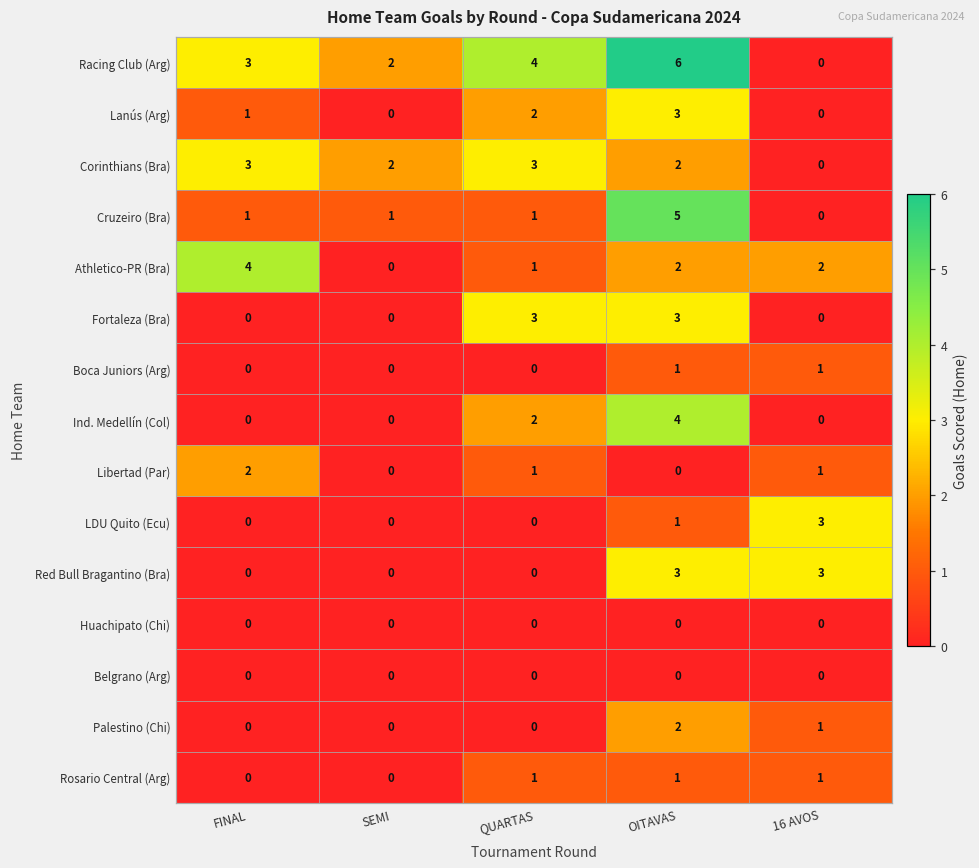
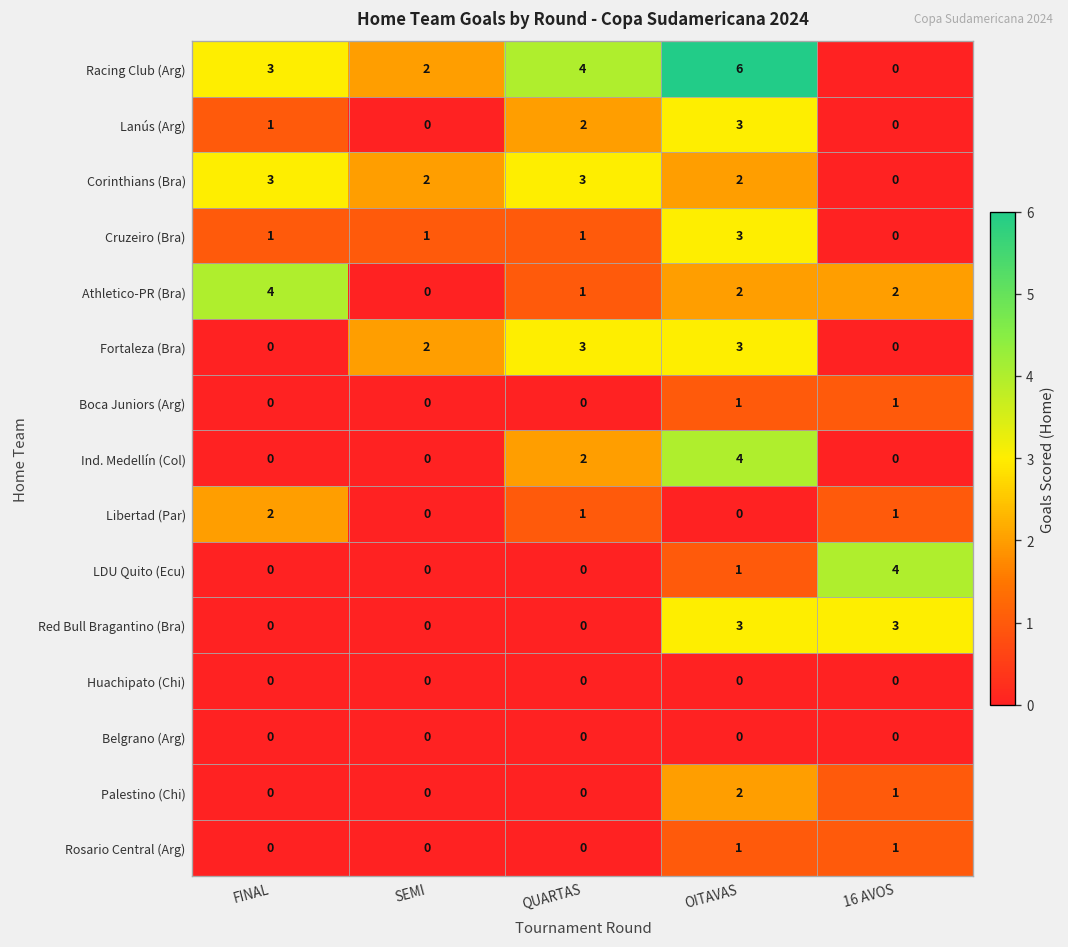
  {
    "Racing Club (Arg)": {
      "FINAL": 3,
      "SEMI": 2,
      "QUARTAS": 4,
      "OITAVAS": 6,
      "16 AVOS": 0
    },
    "Lanús (Arg)": {
      "FINAL": 1,
      "SEMI": 0,
      "QUARTAS": 2,
      "OITAVAS": 3,
      "16 AVOS": 0
    },
    "Corinthians (Bra)": {
      "FINAL": 3,
      "SEMI": 2,
      "QUARTAS": 3,
      "OITAVAS": 2,
      "16 AVOS": 0
    },
    "Cruzeiro (Bra)": {
      "FINAL": 1,
      "SEMI": 1,
      "QUARTAS": 1,
-     "OITAVAS": 5,
+     "OITAVAS": 3,
      "16 AVOS": 0
    },
    "Athletico-PR (Bra)": {
      "FINAL": 4,
      "SEMI": 0,
      "QUARTAS": 1,
      "OITAVAS": 2,
      "16 AVOS": 2
    },
    "Fortaleza (Bra)": {
      "FINAL": 0,
-     "SEMI": 0,
+     "SEMI": 2,
      "QUARTAS": 3,
      "OITAVAS": 3,
      "16 AVOS": 0
    },
    "Boca Juniors (Arg)": {
      "FINAL": 0,
      "SEMI": 0,
      "QUARTAS": 0,
      "OITAVAS": 1,
      "16 AVOS": 1
    },
    "Ind. Medellín (Col)": {
      "FINAL": 0,
      "SEMI": 0,
      "QUARTAS": 2,
      "OITAVAS": 4,
      "16 AVOS": 0
    },
    "Libertad (Par)": {
      "FINAL": 2,
      "SEMI": 0,
      "QUARTAS": 1,
      "OITAVAS": 0,
      "16 AVOS": 1
    },
    "LDU Quito (Ecu)": {
      "FINAL": 0,
      "SEMI": 0,
      "QUARTAS": 0,
      "OITAVAS": 1,
-     "16 AVOS": 3
+     "16 AVOS": 4
    },
    "Red Bull Bragantino (Bra)": {
      "FINAL": 0,
      "SEMI": 0,
      "QUARTAS": 0,
      "OITAVAS": 3,
      "16 AVOS": 3
    },
    "Huachipato (Chi)": {
      "FINAL": 0,
      "SEMI": 0,
      "QUARTAS": 0,
      "OITAVAS": 0,
      "16 AVOS": 0
    },
    "Belgrano (Arg)": {
      "FINAL": 0,
      "SEMI": 0,
      "QUARTAS": 0,
      "OITAVAS": 0,
      "16 AVOS": 0
    },
    "Palestino (Chi)": {
      "FINAL": 0,
      "SEMI": 0,
      "QUARTAS": 0,
      "OITAVAS": 2,
      "16 AVOS": 1
    },
    "Rosario Central (Arg)": {
      "FINAL": 0,
      "SEMI": 0,
-     "QUARTAS": 1,
+     "QUARTAS": 0,
      "OITAVAS": 1,
      "16 AVOS": 1
    }
  }
